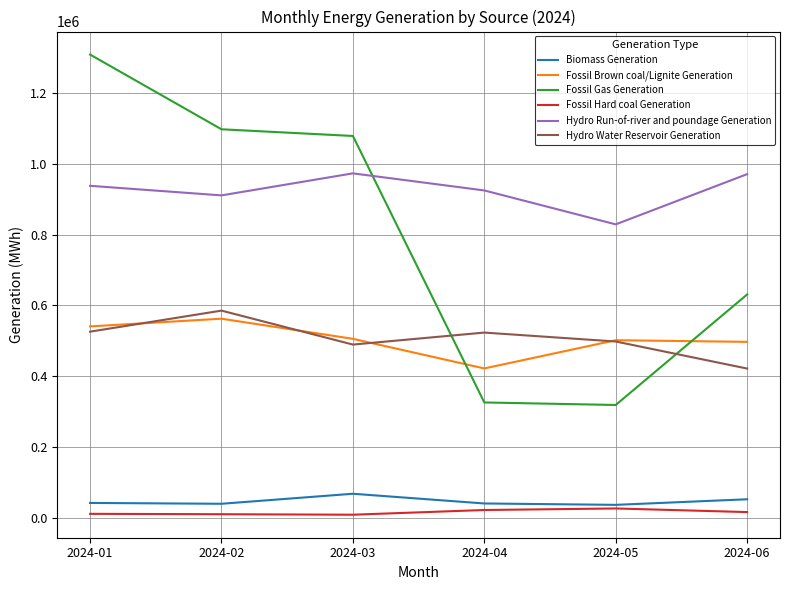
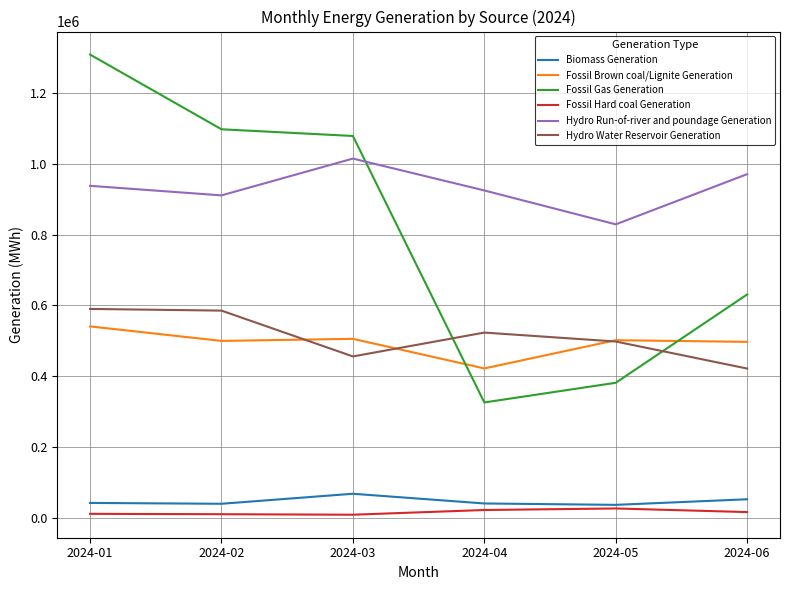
  {
    "Biomass Generation": {
      "2024-01": 40000,
      "2024-02": 40000,
      "2024-03": 70000,
      "2024-04": 40000,
      "2024-05": 40000,
      "2024-06": 50000
    },
    "Fossil Brown coal/Lignite Generation": {
      "2024-01": 540000,
-     "2024-02": 560000,
+     "2024-02": 500000,
      "2024-03": 510000,
      "2024-04": 420000,
      "2024-06": 500000
    },
    "Fossil Gas Generation": {
      "2024-01": 1310000,
      "2024-02": 1100000,
      "2024-03": 1080000,
      "2024-04": 330000,
-     "2024-05": 320000,
+     "2024-05": 380000,
      "2024-06": 630000
    },
    "Fossil Hard coal Generation": {
      "2024-01": 10000,
      "2024-02": 10000,
      "2024-03": 10000,
      "2024-04": 20000,
      "2024-05": 30000,
      "2024-06": 20000
    },
    "Hydro Run-of-river and poundage Generation": {
      "2024-01": 940000,
      "2024-02": 910000,
-     "2024-03": 970000,
+     "2024-03": 1010000,
      "2024-04": 920000,
      "2024-05": 830000,
      "2024-06": 970000
    },
    "Hydro Water Reservoir Generation": {
-     "2024-01": 530000,
+     "2024-01": 590000,
      "2024-02": 590000,
-     "2024-03": 490000,
+     "2024-03": 460000,
      "2024-04": 520000,
      "2024-06": 420000
    }
  }
